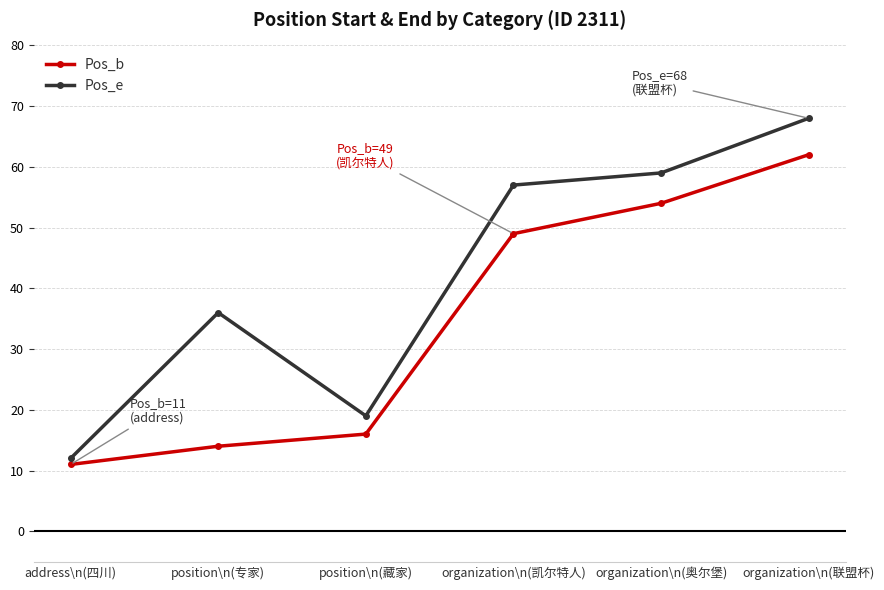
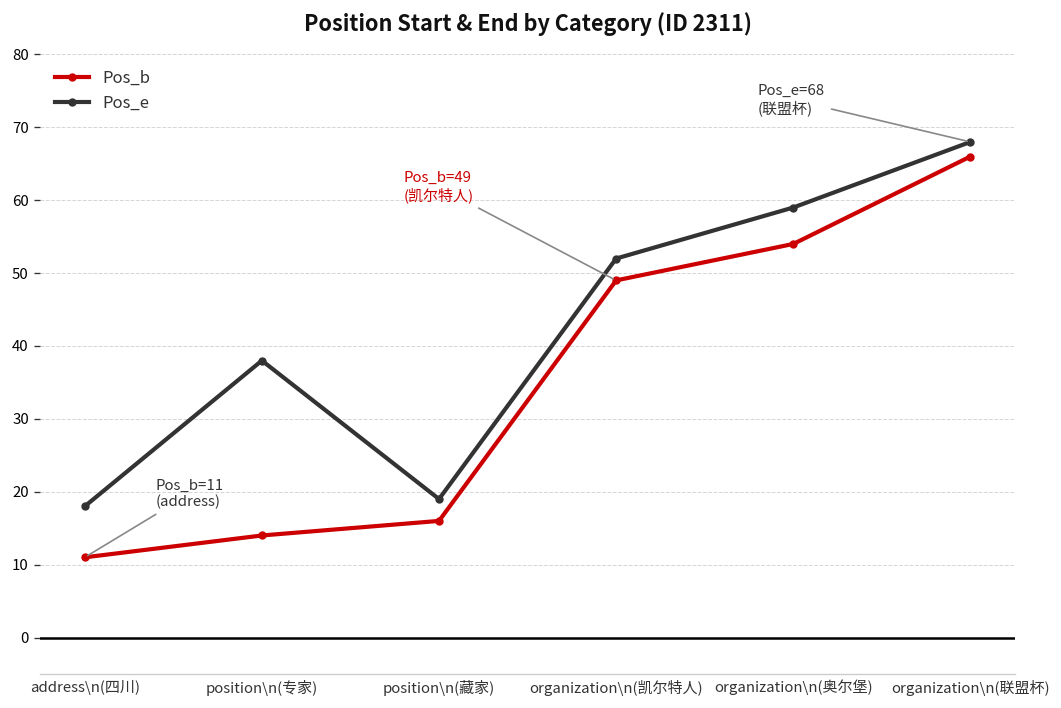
  {
    "Pos_b": {
      "position\\n(专家)": 14,
      "position\\n(藏家)": 16,
      "organization\\n(奥尔堡)": 54,
-     "organization\\n(联盟杯)": 62
+     "organization\\n(联盟杯)": 66
    },
    "Pos_e": {
-     "address\\n(四川)": 12,
-     "position\\n(专家)": 36,
+     "address\\n(四川)": 18,
+     "position\\n(专家)": 38,
      "position\\n(藏家)": 19,
-     "organization\\n(凯尔特人)": 57,
+     "organization\\n(凯尔特人)": 52,
      "organization\\n(奥尔堡)": 59
    }
  }
